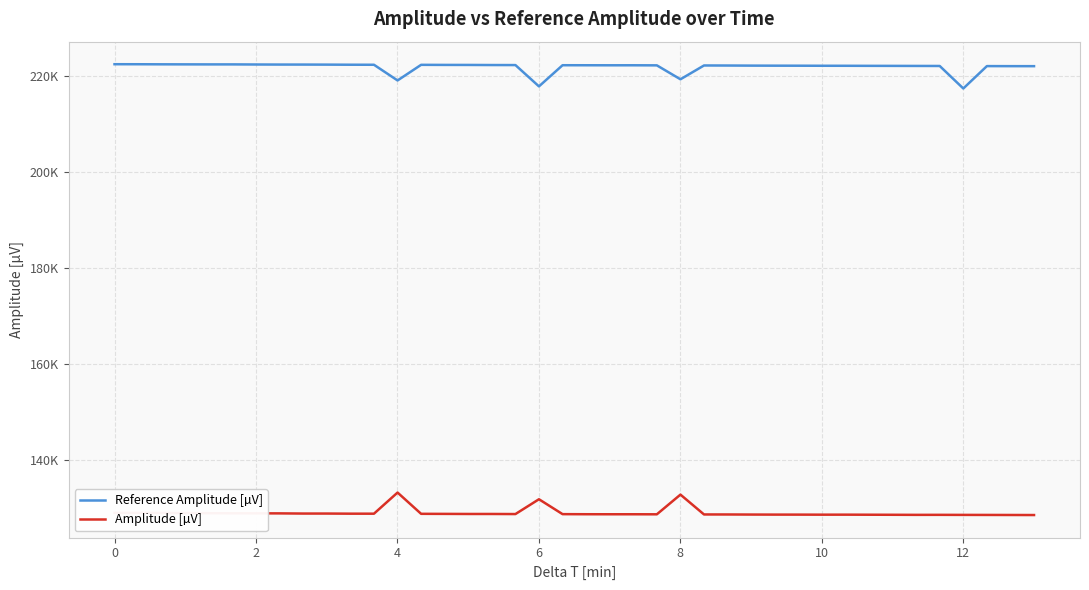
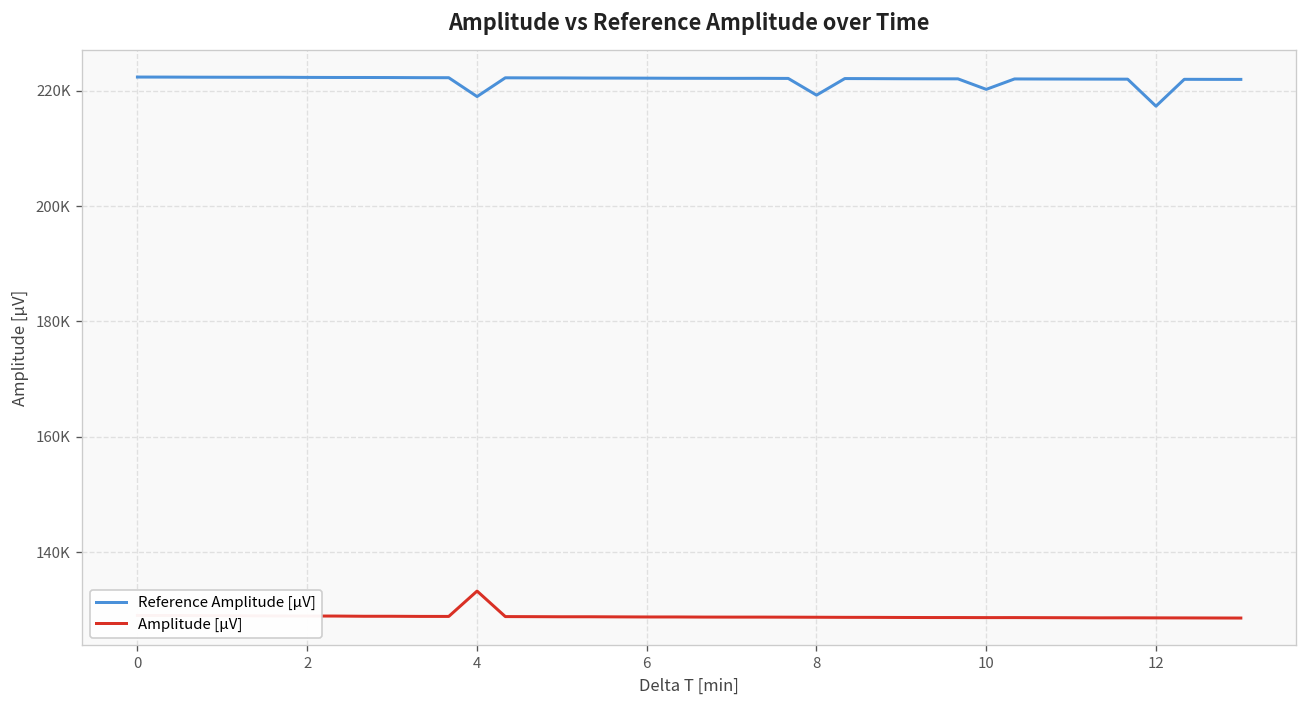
  {
    "Reference Amplitude [µV]": {
      "0": 222000,
      "2": 222000,
      "4": 219000,
-     "6": 218000,
+     "6": 222000,
      "8": 219000,
-     "10": 222000,
+     "10": 220000,
      "12": 217000
    },
    "Amplitude [µV]": {
      "4": 133000,
-     "6": 132000,
-     "8": 133000,
+     "6": 129000,
+     "8": 129000,
      "10": 129000,
      "12": 129000
    }
  }
